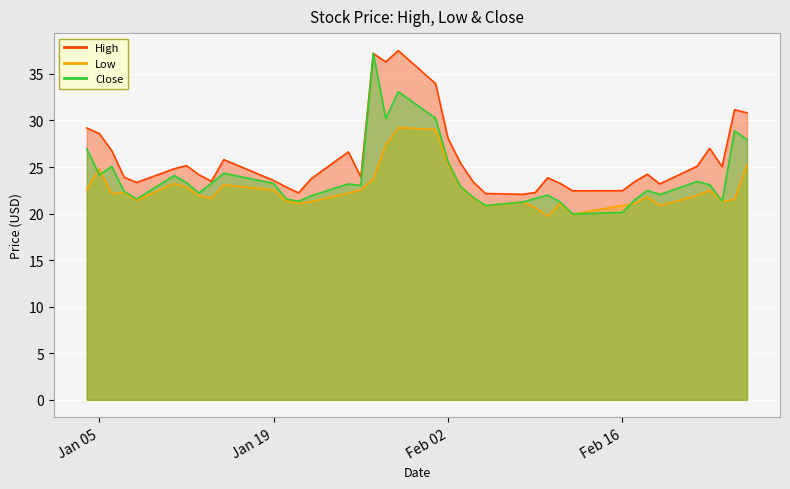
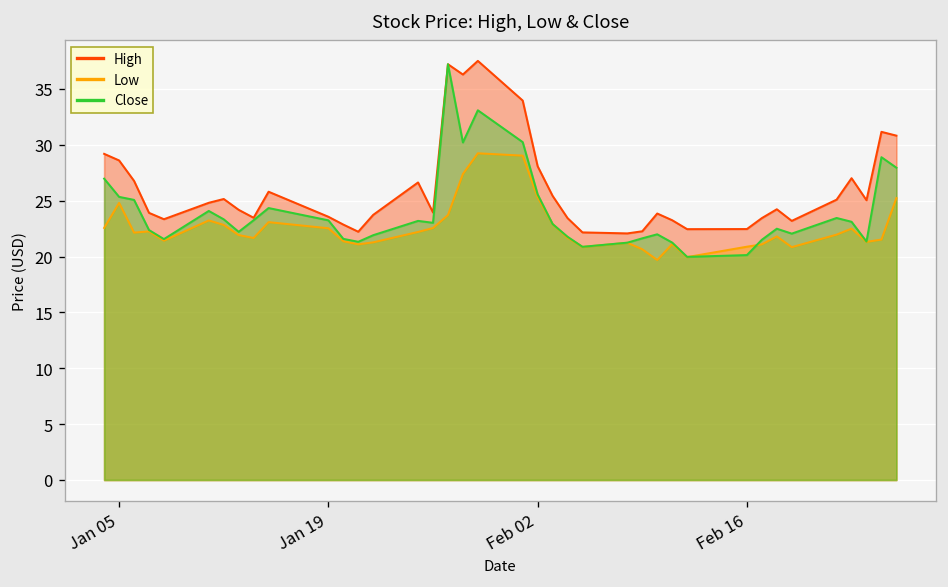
  {
    "Close": {
-     "Jan 05": 24,
+     "Jan 05": 25,
      "Jan 19": 23,
      "Feb 16": 20
    }
  }
